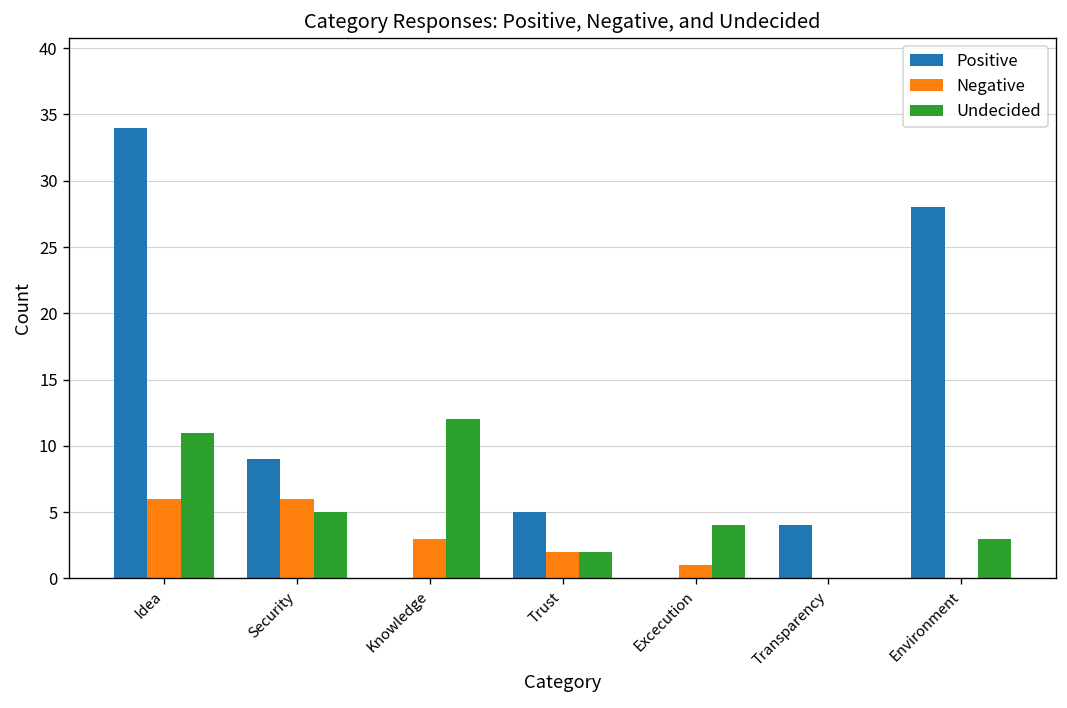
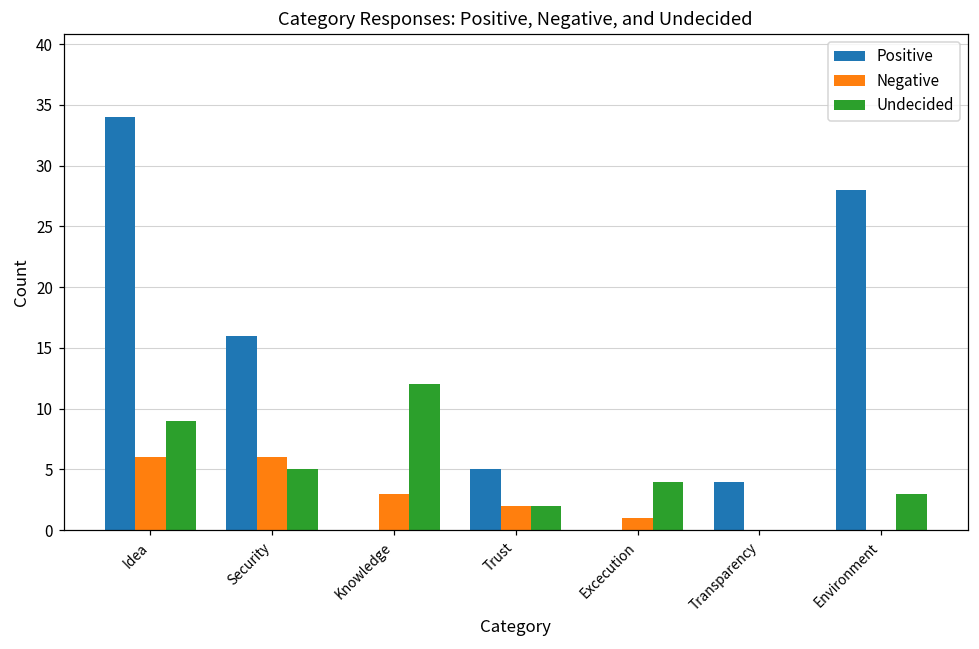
  {
    "Positive": {
      "Idea": 34,
-     "Security": 9,
+     "Security": 16,
      "Knowledge": 0,
      "Trust": 5,
      "Excecution": 0,
      "Transparency": 4,
      "Environment": 28
    },
    "Negative": {
      "Idea": 6,
      "Security": 6,
      "Knowledge": 3,
      "Trust": 2,
      "Excecution": 1,
      "Transparency": 0,
      "Environment": 0
    },
    "Undecided": {
-     "Idea": 11,
+     "Idea": 9,
      "Security": 5,
      "Knowledge": 12,
      "Trust": 2,
      "Excecution": 4,
      "Transparency": 0,
      "Environment": 3
    }
  }
